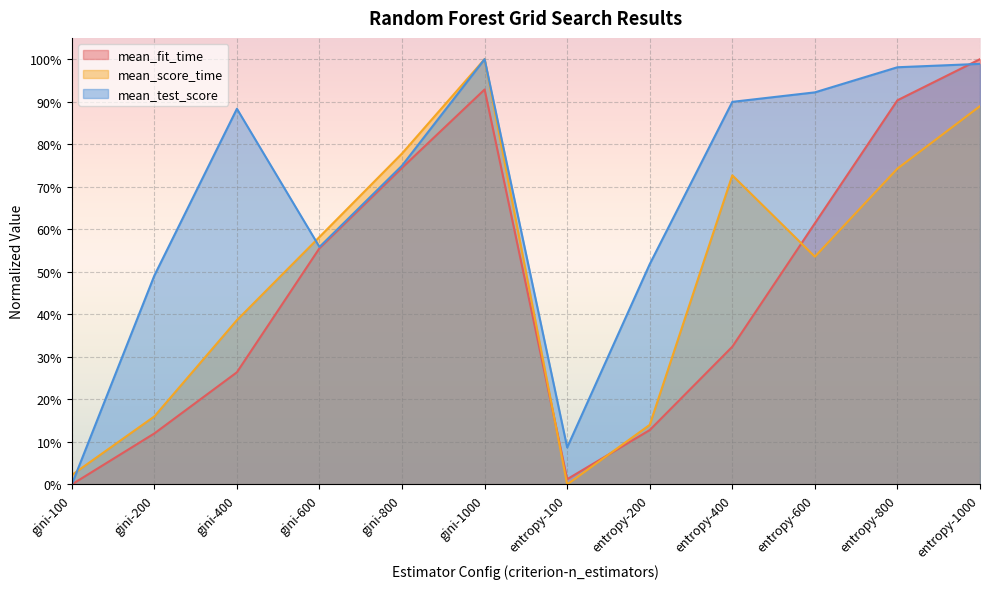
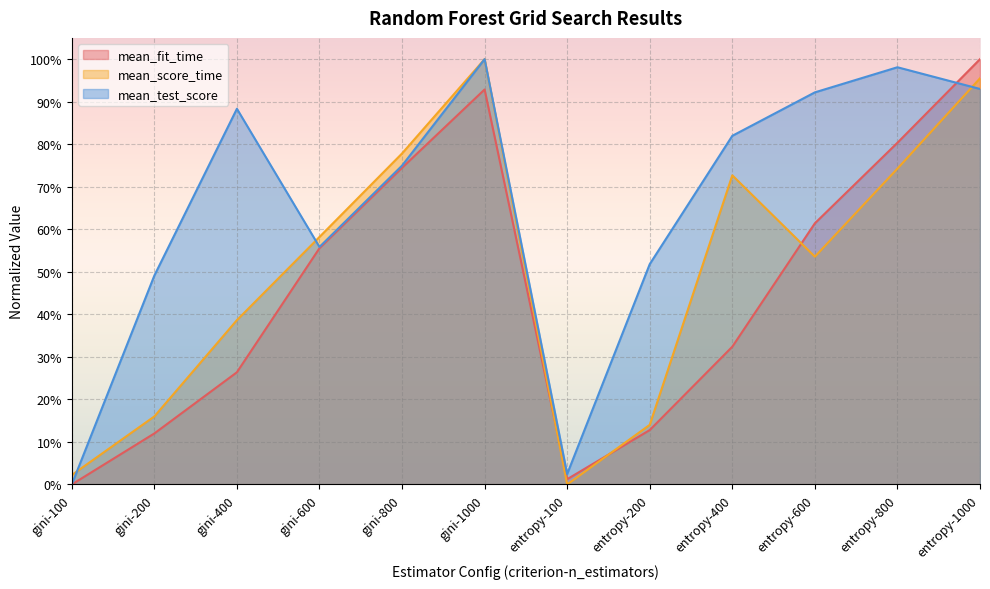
  {
    "mean_fit_time": {
      "gini-200": "12%",
      "gini-400": "26%",
      "gini-1000": "93%",
      "entropy-100": "1%",
      "entropy-200": "13%",
      "entropy-400": "32%",
      "entropy-600": "61%",
-     "entropy-800": "90%",
+     "entropy-800": "80%",
      "entropy-1000": "100%"
    },
    "mean_score_time": {
      "gini-100": "2%",
      "gini-200": "16%",
      "gini-400": "39%",
      "gini-600": "58%",
      "gini-800": "78%",
      "entropy-100": "0%",
      "entropy-200": "14%",
      "entropy-400": "73%",
      "entropy-600": "54%",
      "entropy-800": "74%",
-     "entropy-1000": "89%"
+     "entropy-1000": "95%"
    },
    "mean_test_score": {
      "gini-200": "49%",
      "gini-400": "88%",
-     "entropy-100": "9%",
+     "entropy-100": "2%",
      "entropy-200": "52%",
-     "entropy-400": "90%",
+     "entropy-400": "82%",
      "entropy-600": "92%",
      "entropy-800": "98%",
-     "entropy-1000": "99%"
+     "entropy-1000": "93%"
    }
  }
